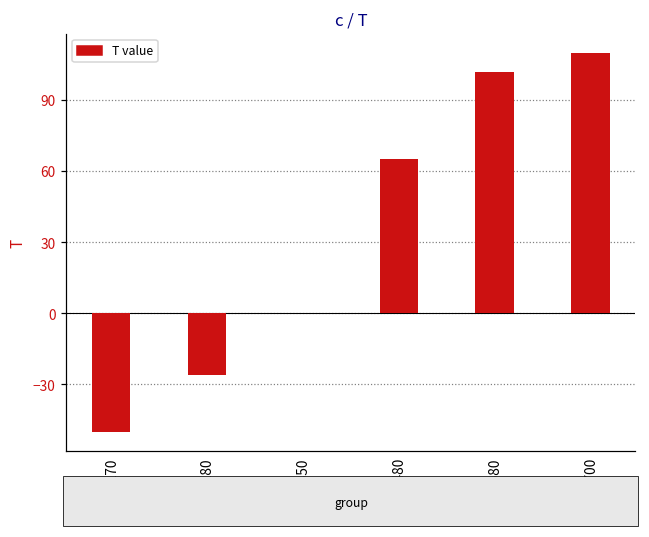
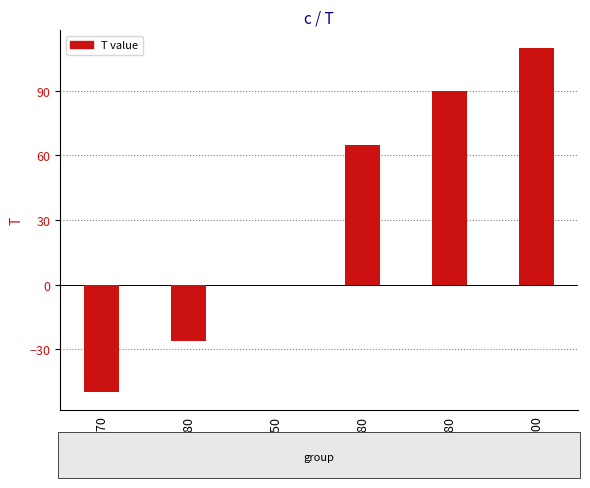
  {
    "1270": -50,
    "1280": -26,
    "1350": 0,
    "1480": 65,
-   "1580": 102,
+   "1580": 90,
    "1700": 110
  }
